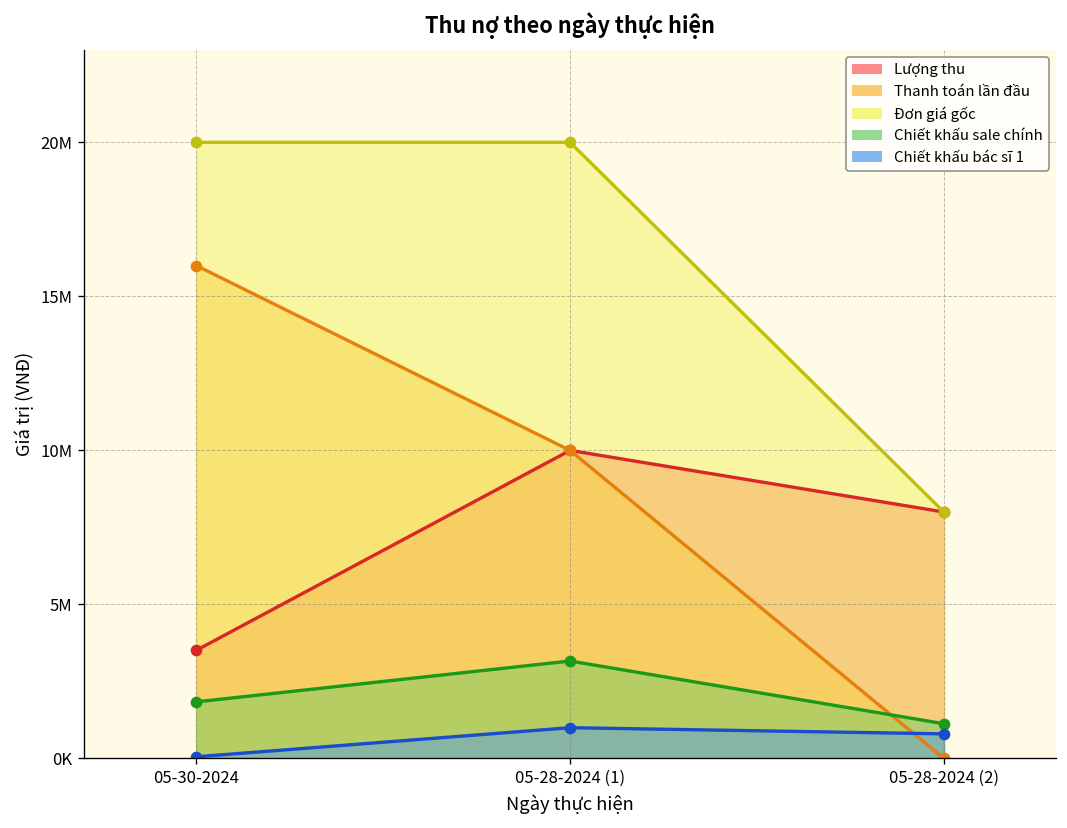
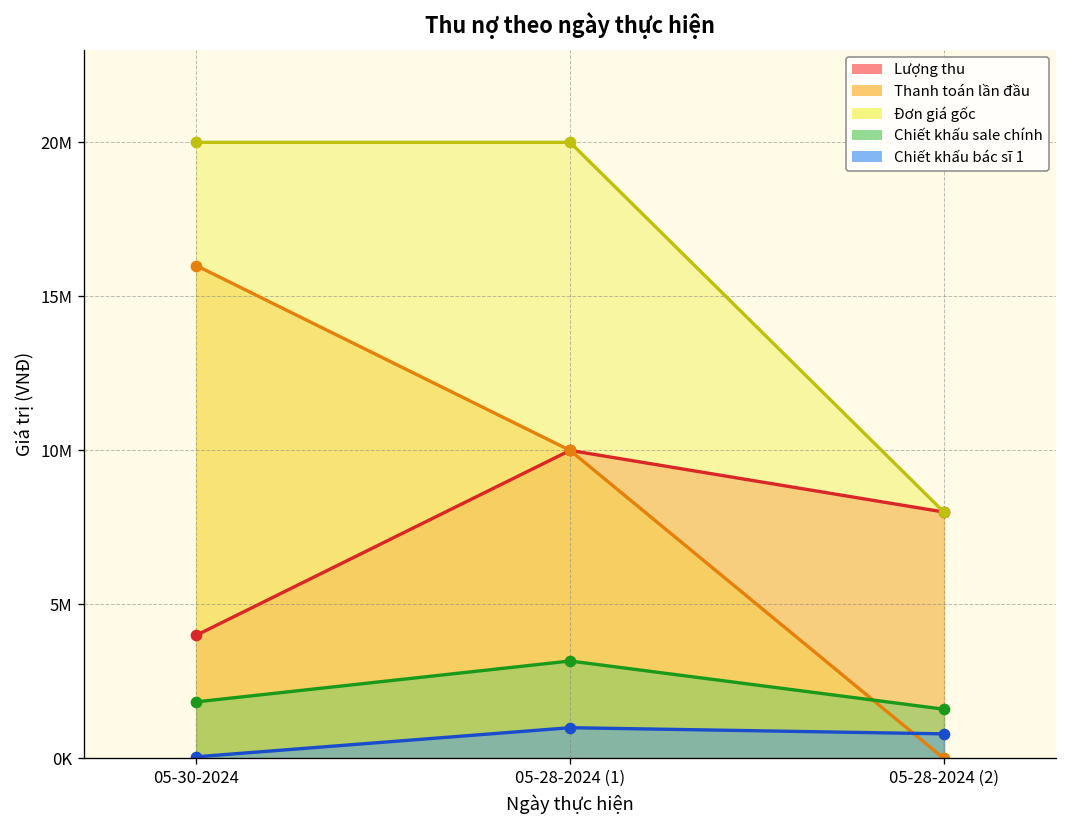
  {
    "Lượng thu": {
-     "05-30-2024": 3500000
+     "05-30-2024": 4000000
    },
    "Chiết khấu sale chính": {
      "05-30-2024": 1800000,
      "05-28-2024 (1)": 3200000,
-     "05-28-2024 (2)": 1100000
+     "05-28-2024 (2)": 1600000
    },
    "Chiết khấu bác sĩ 1": {
      "05-30-2024": 100000,
      "05-28-2024 (1)": 1000000,
      "05-28-2024 (2)": 800000
    }
  }
